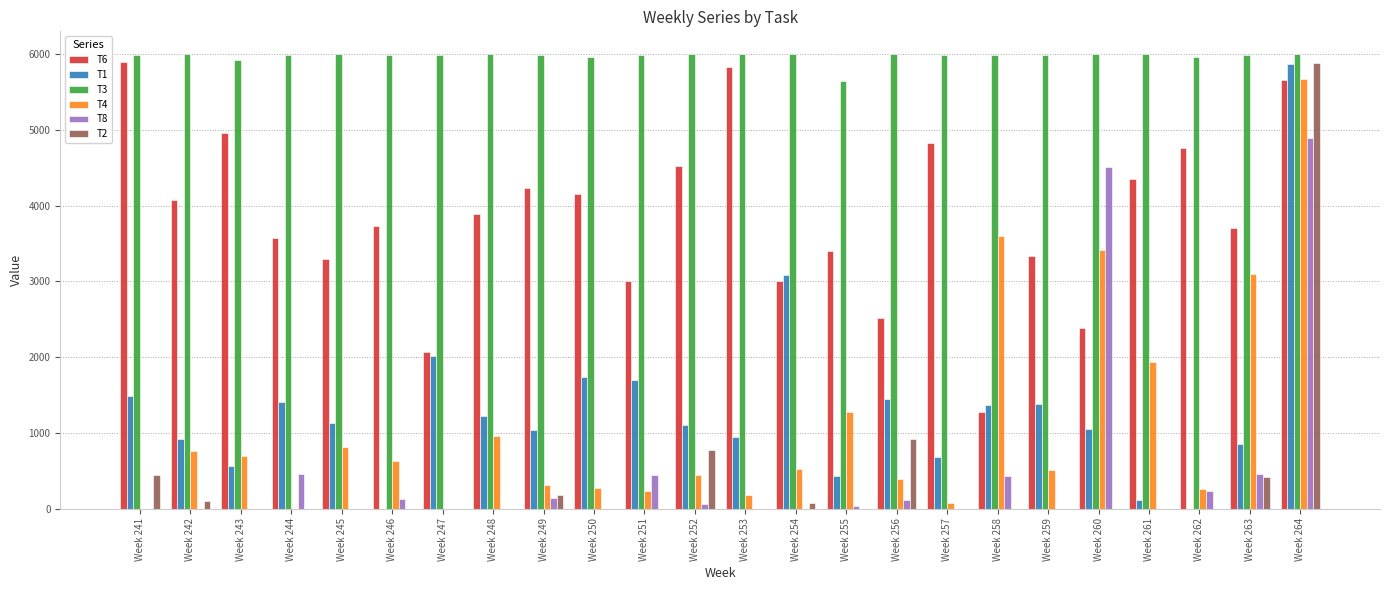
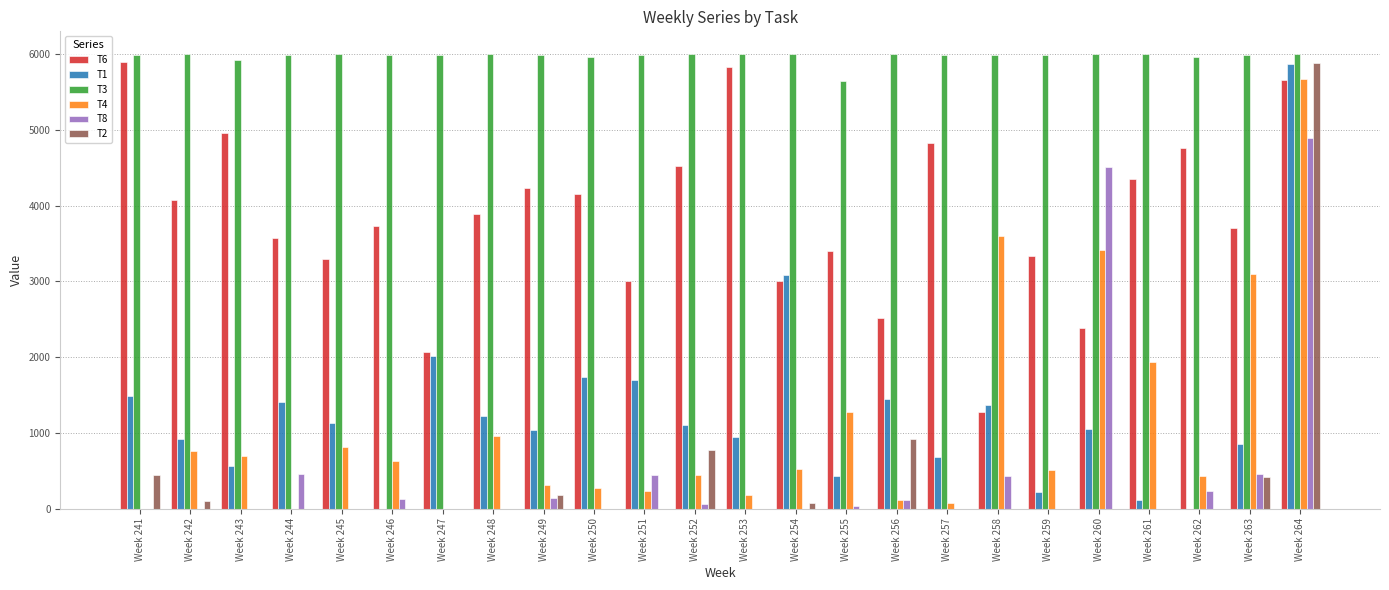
  {
    "T6": {
      "Week 241": 5900,
      "Week 242": 4100,
      "Week 243": 5000,
      "Week 244": 3600,
      "Week 245": 3300,
      "Week 246": 3700,
      "Week 247": 2100,
      "Week 248": 3900,
      "Week 249": 4200,
      "Week 250": 4200,
      "Week 251": 3000,
      "Week 252": 4500,
      "Week 253": 5800,
      "Week 254": 3000,
      "Week 255": 3400,
      "Week 256": 2500,
      "Week 257": 4800,
      "Week 258": 1300,
      "Week 259": 3300,
      "Week 260": 2400,
      "Week 261": 4400,
      "Week 262": 4800,
      "Week 263": 3700,
      "Week 264": 5700
    },
    "T1": {
      "Week 241": 1500,
      "Week 242": 900,
      "Week 243": 600,
      "Week 244": 1400,
      "Week 245": 1100,
      "Week 246": 0,
      "Week 247": 2000,
      "Week 248": 1200,
      "Week 249": 1000,
      "Week 250": 1700,
      "Week 251": 1700,
      "Week 252": 1100,
      "Week 253": 900,
      "Week 254": 3100,
      "Week 255": 400,
      "Week 256": 1400,
      "Week 257": 700,
      "Week 258": 1400,
-     "Week 259": 1400,
+     "Week 259": 200,
      "Week 260": 1000,
      "Week 261": 100,
      "Week 262": 0,
      "Week 263": 900,
      "Week 264": 5900
    },
    "T3": {
      "Week 241": 6000,
      "Week 242": 6000,
      "Week 243": 5900,
      "Week 244": 6000,
      "Week 245": 6000,
      "Week 246": 6000,
      "Week 247": 6000,
      "Week 248": 6000,
      "Week 249": 6000,
      "Week 250": 6000,
      "Week 251": 6000,
      "Week 252": 6000,
      "Week 253": 6000,
      "Week 254": 6000,
      "Week 255": 5600,
      "Week 256": 6000,
      "Week 257": 6000,
      "Week 258": 6000,
      "Week 259": 6000,
      "Week 260": 6000,
      "Week 261": 6000,
      "Week 262": 6000,
      "Week 263": 6000,
      "Week 264": 6000
    },
    "T4": {
      "Week 241": 0,
      "Week 242": 800,
      "Week 243": 700,
      "Week 244": 0,
      "Week 245": 800,
      "Week 246": 600,
      "Week 247": 0,
      "Week 248": 1000,
      "Week 249": 300,
      "Week 250": 300,
      "Week 251": 200,
      "Week 252": 400,
      "Week 253": 200,
      "Week 254": 500,
      "Week 255": 1300,
-     "Week 256": 400,
+     "Week 256": 100,
      "Week 257": 100,
      "Week 258": 3600,
      "Week 259": 500,
      "Week 260": 3400,
      "Week 261": 1900,
-     "Week 262": 300,
+     "Week 262": 400,
      "Week 263": 3100,
      "Week 264": 5700
    },
    "T8": {
      "Week 241": 0,
      "Week 242": 0,
      "Week 243": 0,
      "Week 244": 500,
      "Week 245": 0,
      "Week 246": 100,
      "Week 247": 0,
      "Week 248": 0,
      "Week 249": 100,
      "Week 250": 0,
      "Week 251": 400,
      "Week 252": 100,
      "Week 253": 0,
      "Week 254": 0,
      "Week 256": 100,
      "Week 257": 0,
      "Week 258": 400,
      "Week 259": 0,
      "Week 260": 4500,
      "Week 261": 0,
      "Week 262": 200,
      "Week 263": 500,
      "Week 264": 4900
    },
    "T2": {
      "Week 241": 400,
      "Week 242": 100,
      "Week 243": 0,
      "Week 244": 0,
      "Week 245": 0,
      "Week 246": 0,
      "Week 247": 0,
      "Week 248": 0,
      "Week 249": 200,
      "Week 250": 0,
      "Week 251": 0,
      "Week 252": 800,
      "Week 253": 0,
      "Week 254": 100,
      "Week 255": 0,
      "Week 256": 900,
      "Week 257": 0,
      "Week 258": 0,
      "Week 259": 0,
      "Week 260": 0,
      "Week 261": 0,
      "Week 262": 0,
      "Week 263": 400,
      "Week 264": 5900
    }
  }
